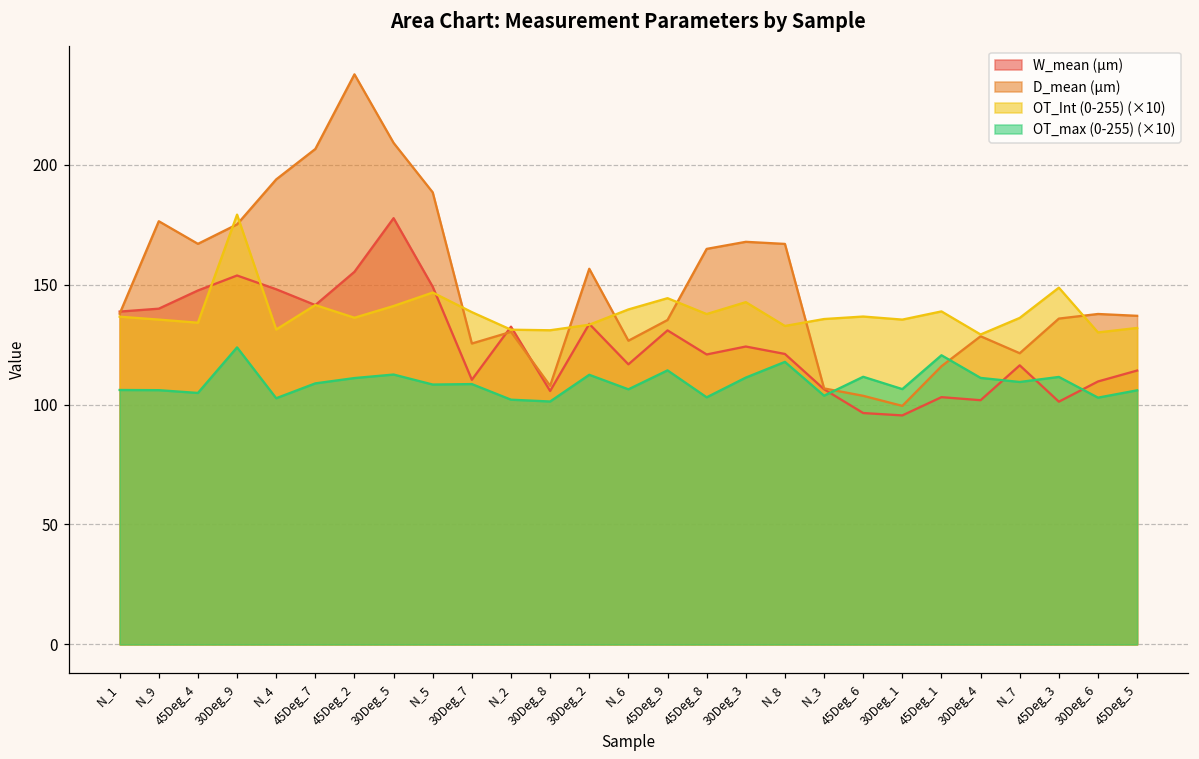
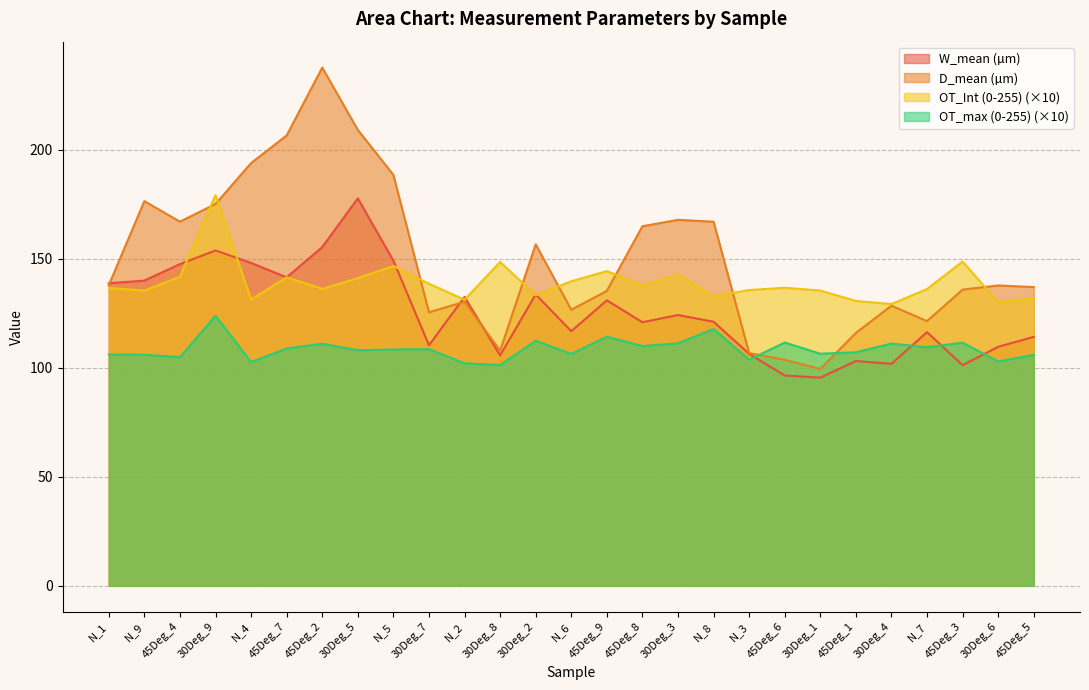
  {
    "OT_Int (0-255) (×10)": {
      "N_1": 137,
      "N_9": 135,
-     "45Deg_4": 134,
+     "45Deg_4": 142,
      "30Deg_9": 179,
      "N_4": 131,
      "45Deg_2": 136,
      "30Deg_5": 141,
      "N_5": 147,
      "30Deg_7": 139,
-     "30Deg_8": 131,
+     "30Deg_8": 149,
      "N_6": 140,
      "45Deg_9": 144,
      "45Deg_8": 138,
      "30Deg_3": 143,
      "N_8": 133,
      "N_3": 136,
      "45Deg_6": 137,
      "30Deg_1": 135,
-     "45Deg_1": 139,
+     "45Deg_1": 131,
      "N_7": 136,
      "45Deg_3": 149,
      "30Deg_6": 130,
      "45Deg_5": 132
    },
    "OT_max (0-255) (×10)": {
      "N_1": 106,
      "N_9": 106,
      "45Deg_4": 105,
      "30Deg_9": 124,
      "N_4": 103,
      "45Deg_7": 109,
      "45Deg_2": 111,
-     "30Deg_5": 112,
+     "30Deg_5": 108,
      "N_5": 108,
      "30Deg_7": 109,
      "N_2": 102,
      "30Deg_8": 101,
      "30Deg_2": 112,
      "N_6": 106,
      "45Deg_9": 114,
-     "45Deg_8": 103,
+     "45Deg_8": 110,
      "30Deg_3": 111,
      "N_8": 118,
      "N_3": 104,
      "45Deg_6": 112,
      "30Deg_1": 106,
-     "45Deg_1": 121,
+     "45Deg_1": 107,
      "30Deg_4": 111,
      "N_7": 109,
      "45Deg_3": 112,
      "30Deg_6": 103,
      "45Deg_5": 106
    }
  }
